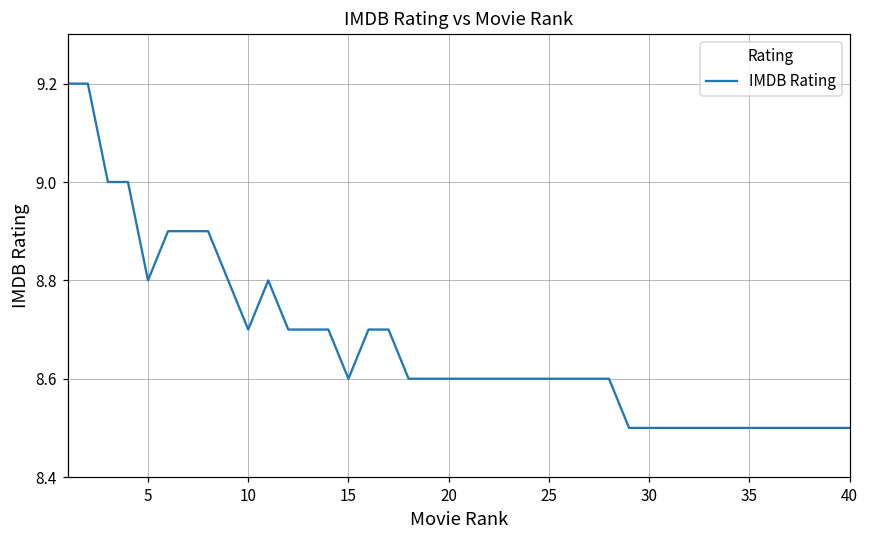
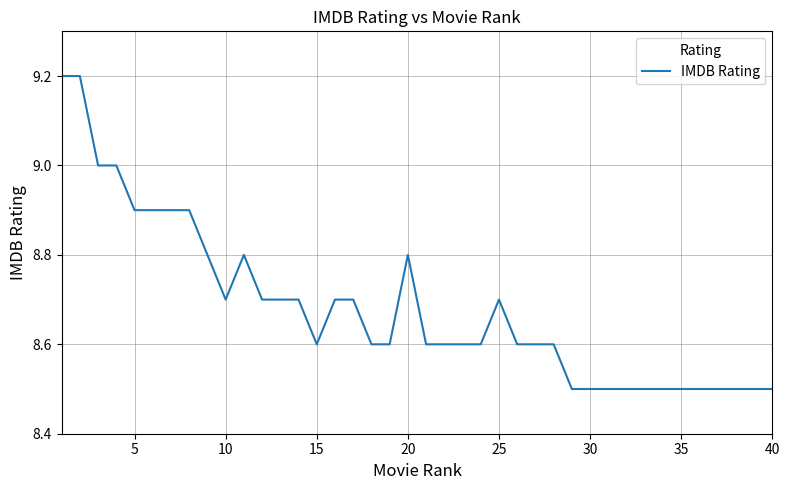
  {
-   "5": 8.8,
+   "5": 8.9,
    "10": 8.7,
    "15": 8.6,
-   "20": 8.6,
-   "25": 8.6,
+   "20": 8.8,
+   "25": 8.7,
    "30": 8.5,
    "35": 8.5,
    "40": 8.5
  }
